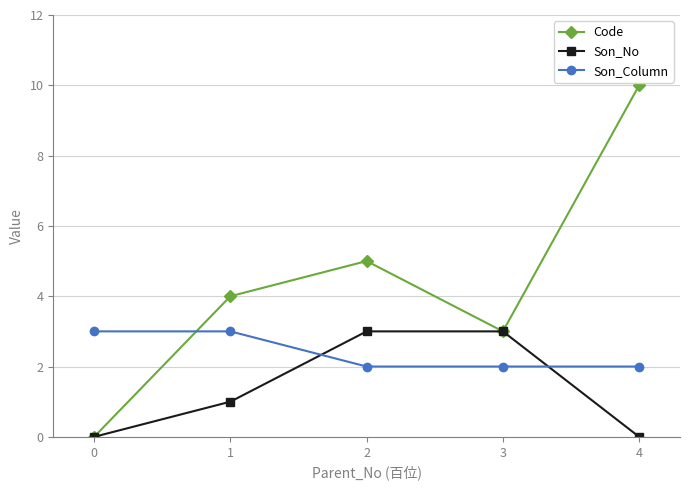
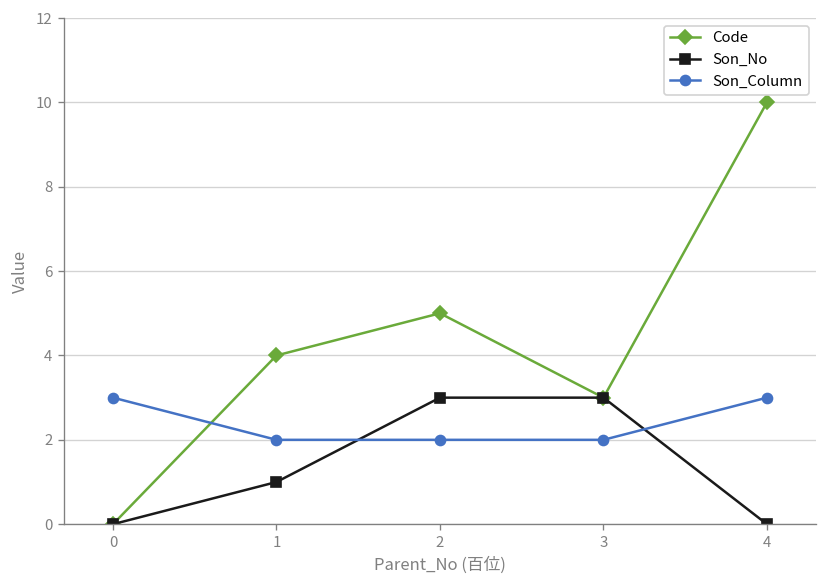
  {
    "Code": {
      "1": 4,
      "2": 5,
      "4": 10
    },
    "Son_No": {
      "1": 1,
      "2": 3,
      "4": 0
    },
    "Son_Column": {
      "0": 3,
-     "1": 3,
+     "1": 2,
      "2": 2,
      "3": 2,
-     "4": 2
+     "4": 3
    }
  }
